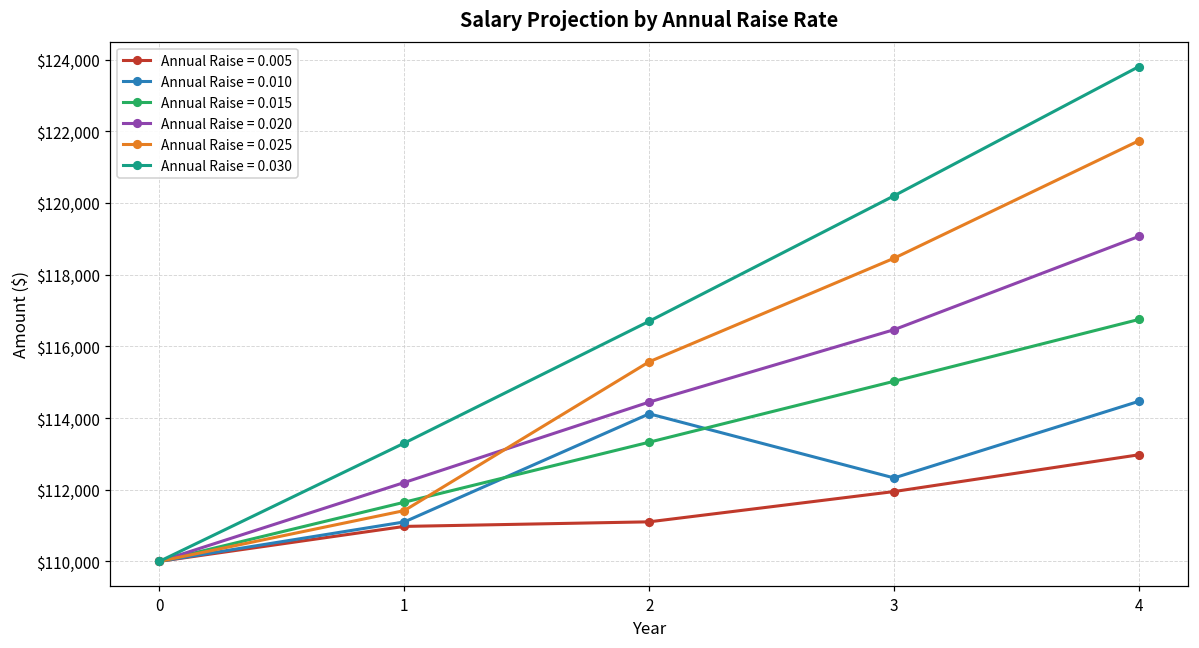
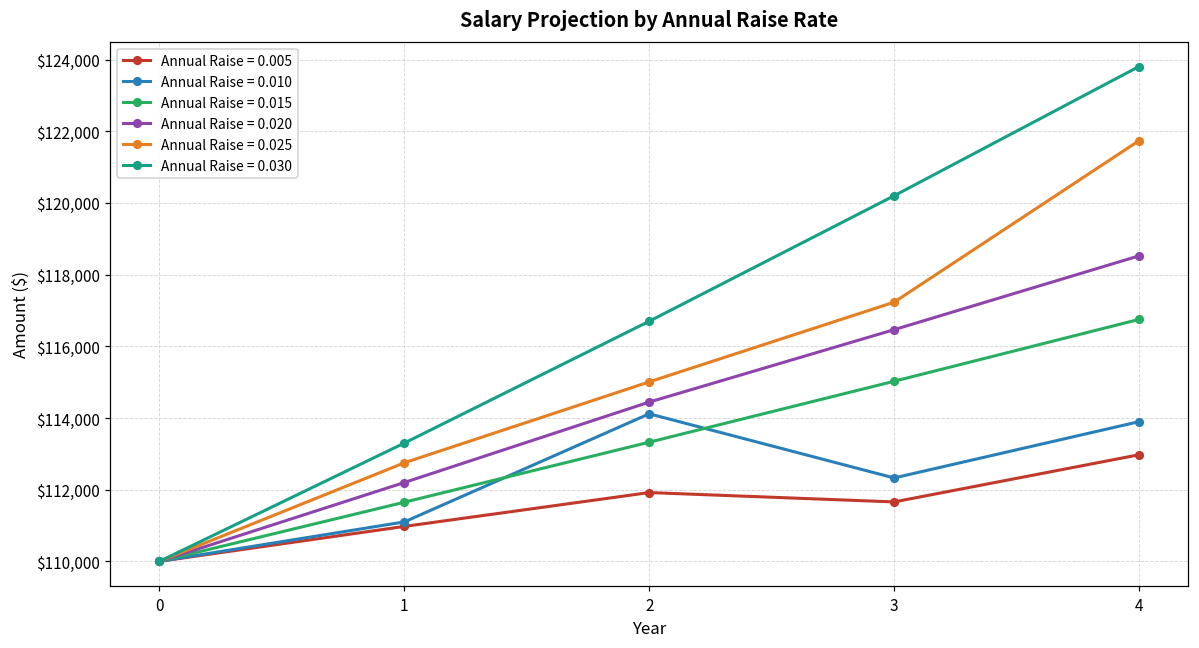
  {
    "Annual Raise = 0.005": {
      "1": "$111,000",
-     "2": "$111,100",
-     "3": "$111,900",
+     "2": "$111,900",
+     "3": "$111,700",
      "4": "$113,000"
    },
    "Annual Raise = 0.010": {
      "1": "$111,100",
      "2": "$114,100",
      "3": "$112,300",
-     "4": "$114,500"
+     "4": "$113,900"
    },
    "Annual Raise = 0.020": {
      "1": "$112,200",
      "2": "$114,400",
      "3": "$116,500",
-     "4": "$119,100"
+     "4": "$118,500"
    },
    "Annual Raise = 0.025": {
-     "1": "$111,400",
-     "2": "$115,600",
-     "3": "$118,500",
+     "1": "$112,800",
+     "2": "$115,000",
+     "3": "$117,200",
      "4": "$121,700"
    }
  }
